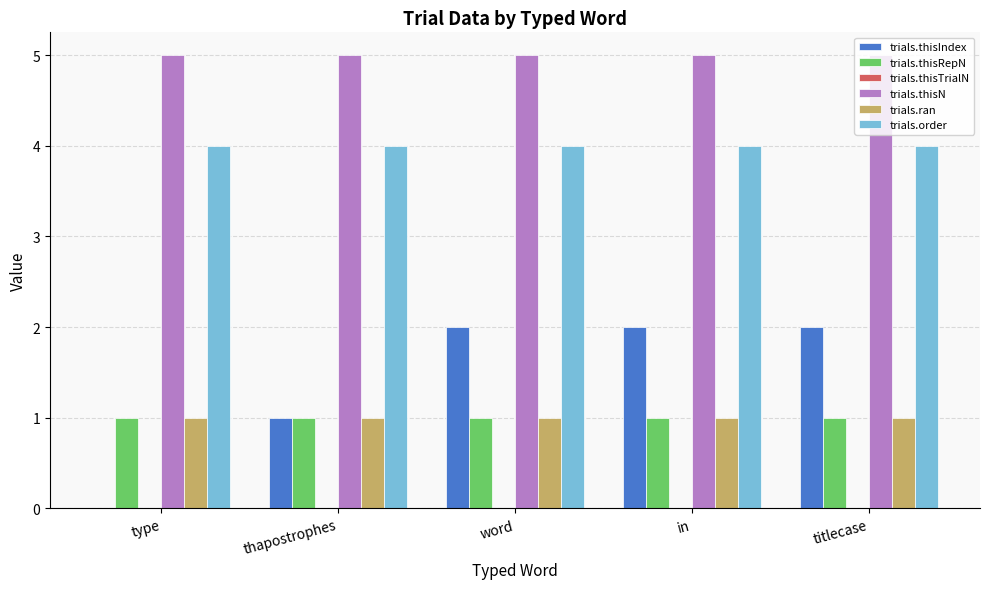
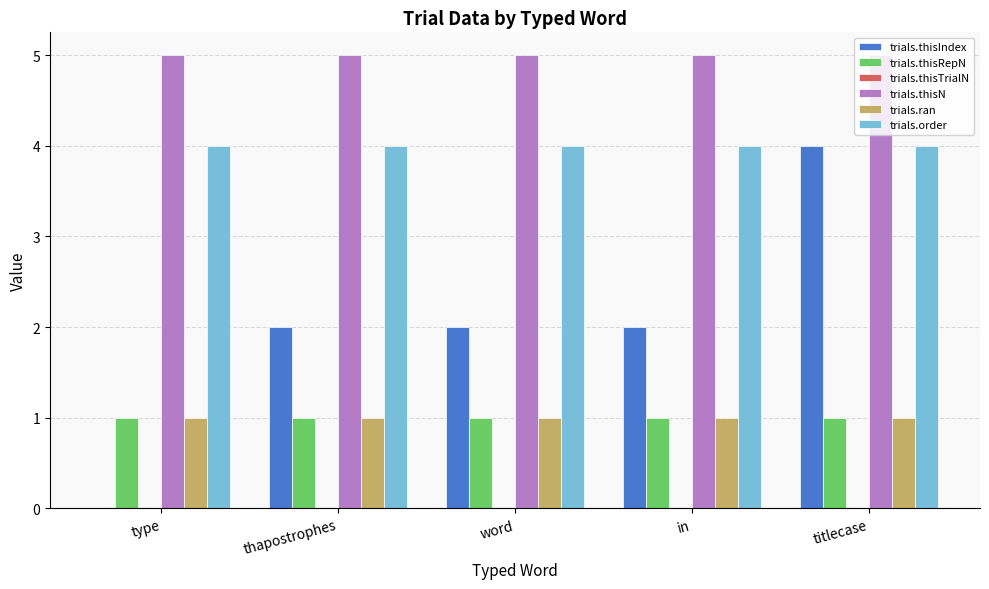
  {
    "trials.thisIndex": {
      "type": 0,
-     "thapostrophes": 1,
+     "thapostrophes": 2,
      "word": 2,
      "in": 2,
-     "titlecase": 2
+     "titlecase": 4
    },
    "trials.thisRepN": {
      "type": 1,
      "thapostrophes": 1,
      "word": 1,
      "in": 1,
      "titlecase": 1
    },
    "trials.thisTrialN": {
      "type": 0,
      "thapostrophes": 0,
      "word": 0,
      "in": 0,
      "titlecase": 0
    },
    "trials.thisN": {
      "type": 5,
      "thapostrophes": 5,
      "word": 5,
      "in": 5
    },
    "trials.ran": {
      "type": 1,
      "thapostrophes": 1,
      "word": 1,
      "in": 1,
      "titlecase": 1
    },
    "trials.order": {
      "type": 4,
      "thapostrophes": 4,
      "word": 4,
      "in": 4,
      "titlecase": 4
    }
  }
